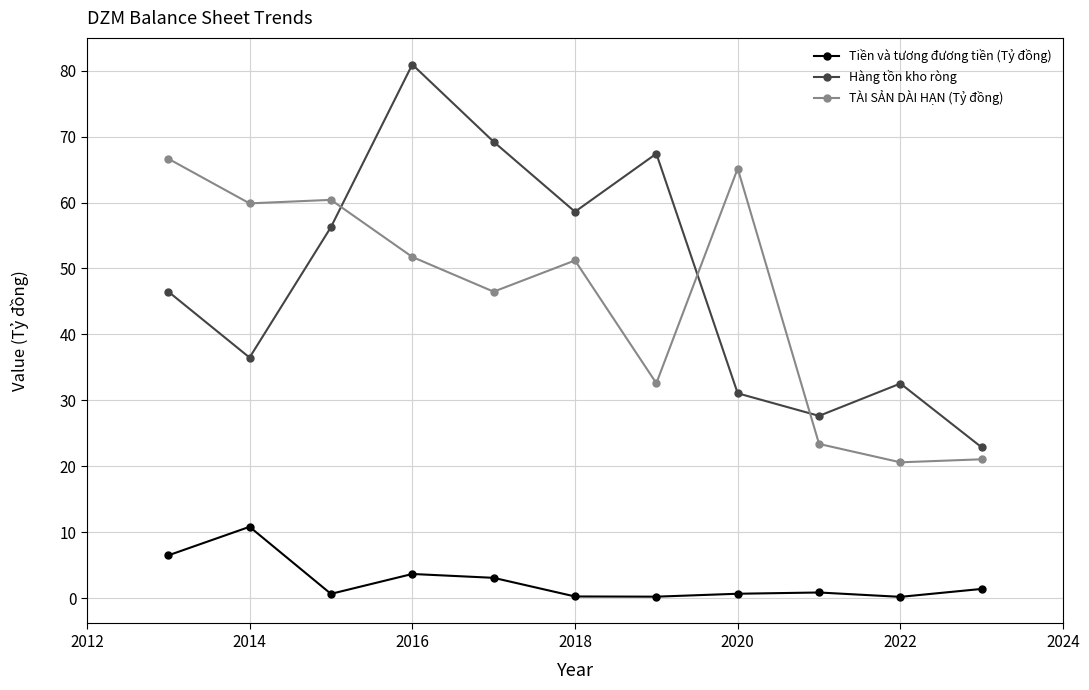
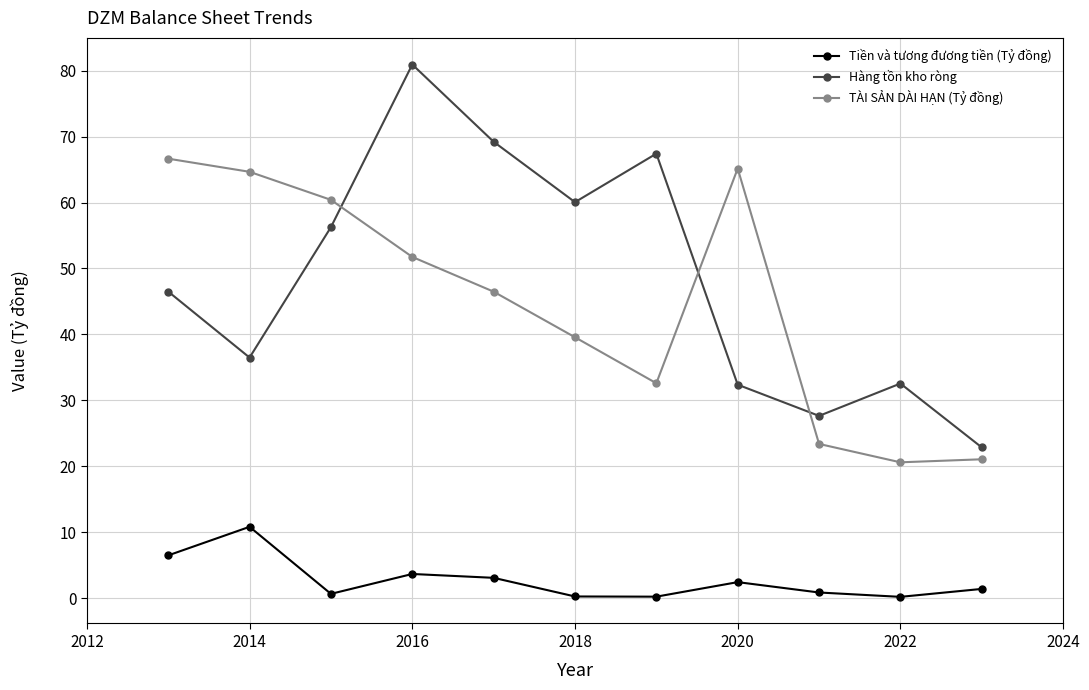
  {
    "Tiền và tương đương tiền (Tỷ đồng)": {
      "2014": 11,
      "2016": 4,
      "2018": 0,
-     "2020": 1,
+     "2020": 2,
      "2022": 0
    },
    "Hàng tồn kho ròng": {
      "2014": 36,
      "2016": 81,
-     "2018": 59,
-     "2020": 31,
+     "2018": 60,
+     "2020": 32,
      "2022": 33
    },
    "TÀI SẢN DÀI HẠN (Tỷ đồng)": {
-     "2014": 60,
+     "2014": 65,
      "2016": 52,
-     "2018": 51,
+     "2018": 40,
      "2020": 65,
      "2022": 21
    }
  }
